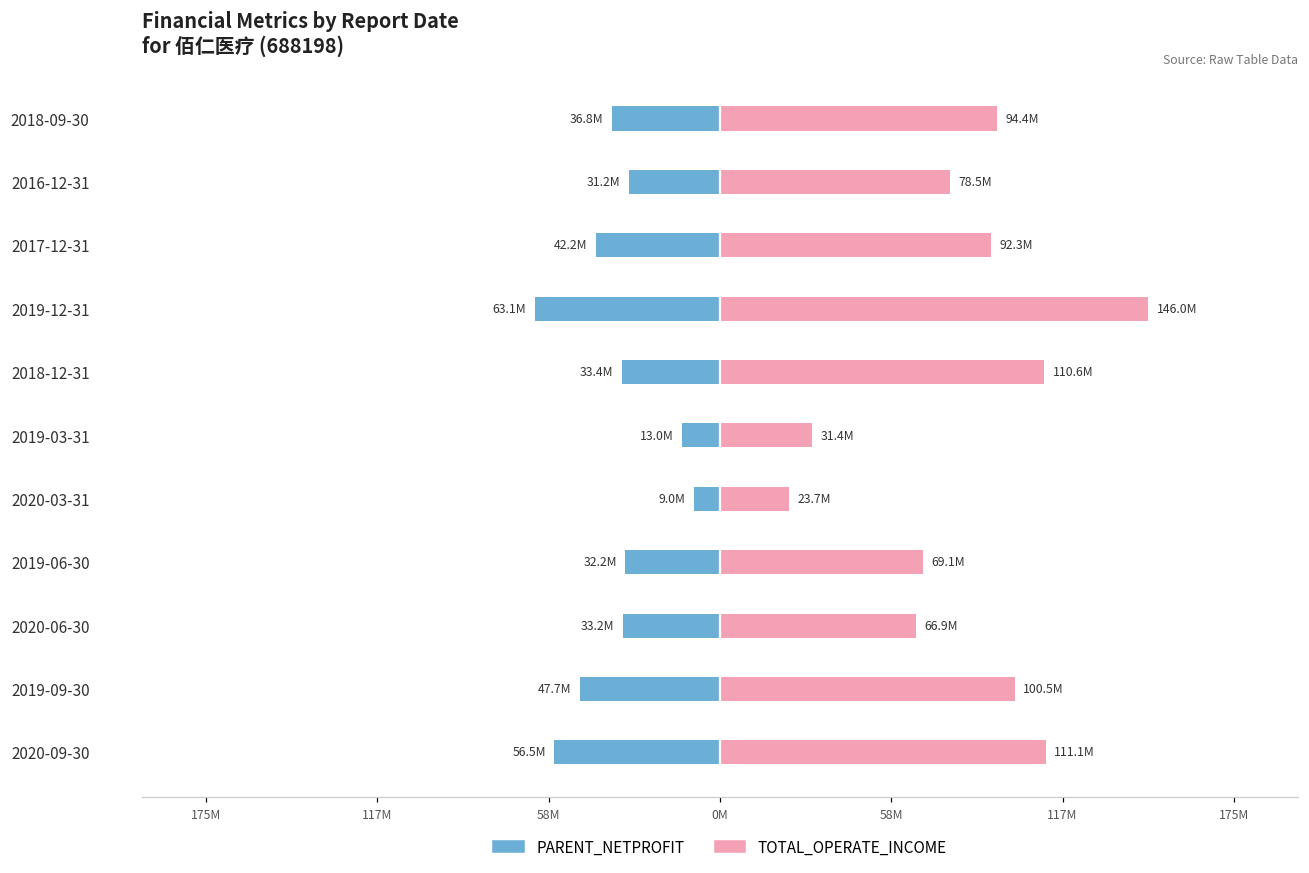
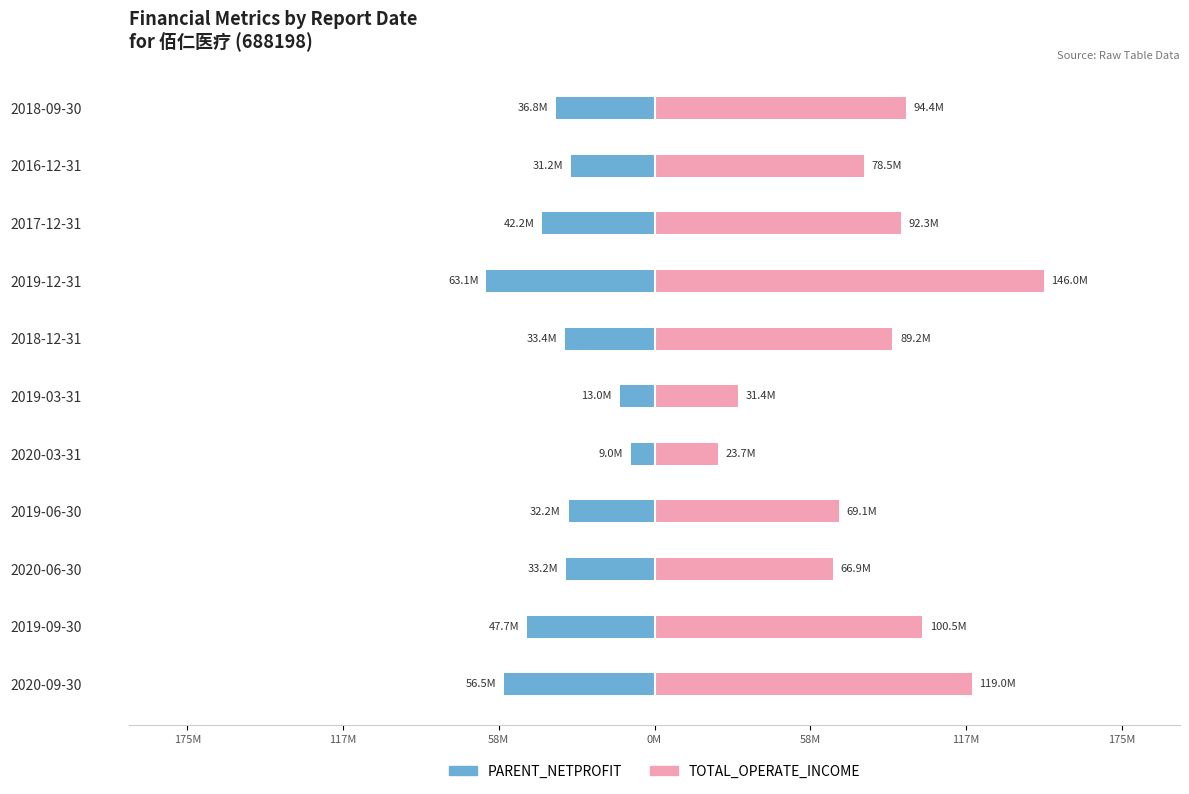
  {
    "TOTAL_OPERATE_INCOME": {
      "2018-09-30": "94.4M",
      "2016-12-31": "78.5M",
      "2017-12-31": "92.3M",
      "2019-12-31": "146.0M",
-     "2018-12-31": "110.6M",
+     "2018-12-31": "89.2M",
      "2019-03-31": "31.4M",
      "2020-03-31": "23.7M",
      "2019-06-30": "69.1M",
      "2020-06-30": "66.9M",
      "2019-09-30": "100.5M",
-     "2020-09-30": "111.1M"
+     "2020-09-30": "119.0M"
    }
  }
